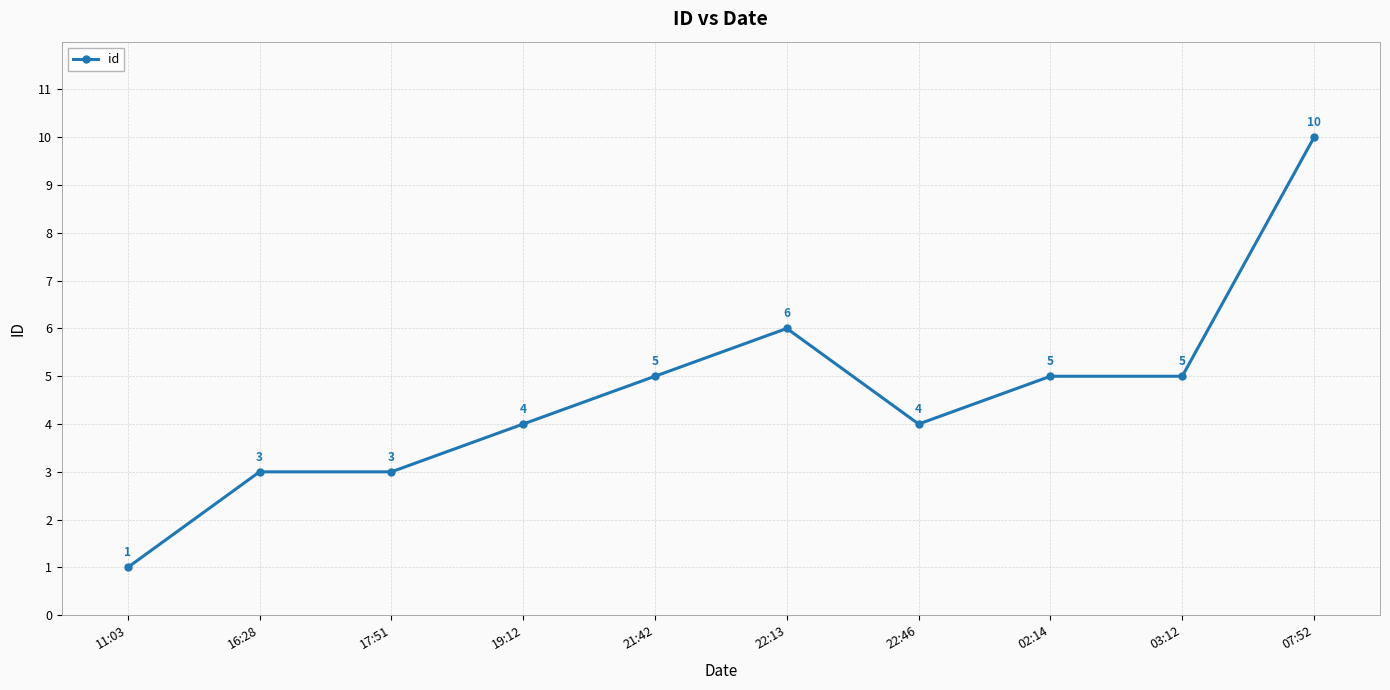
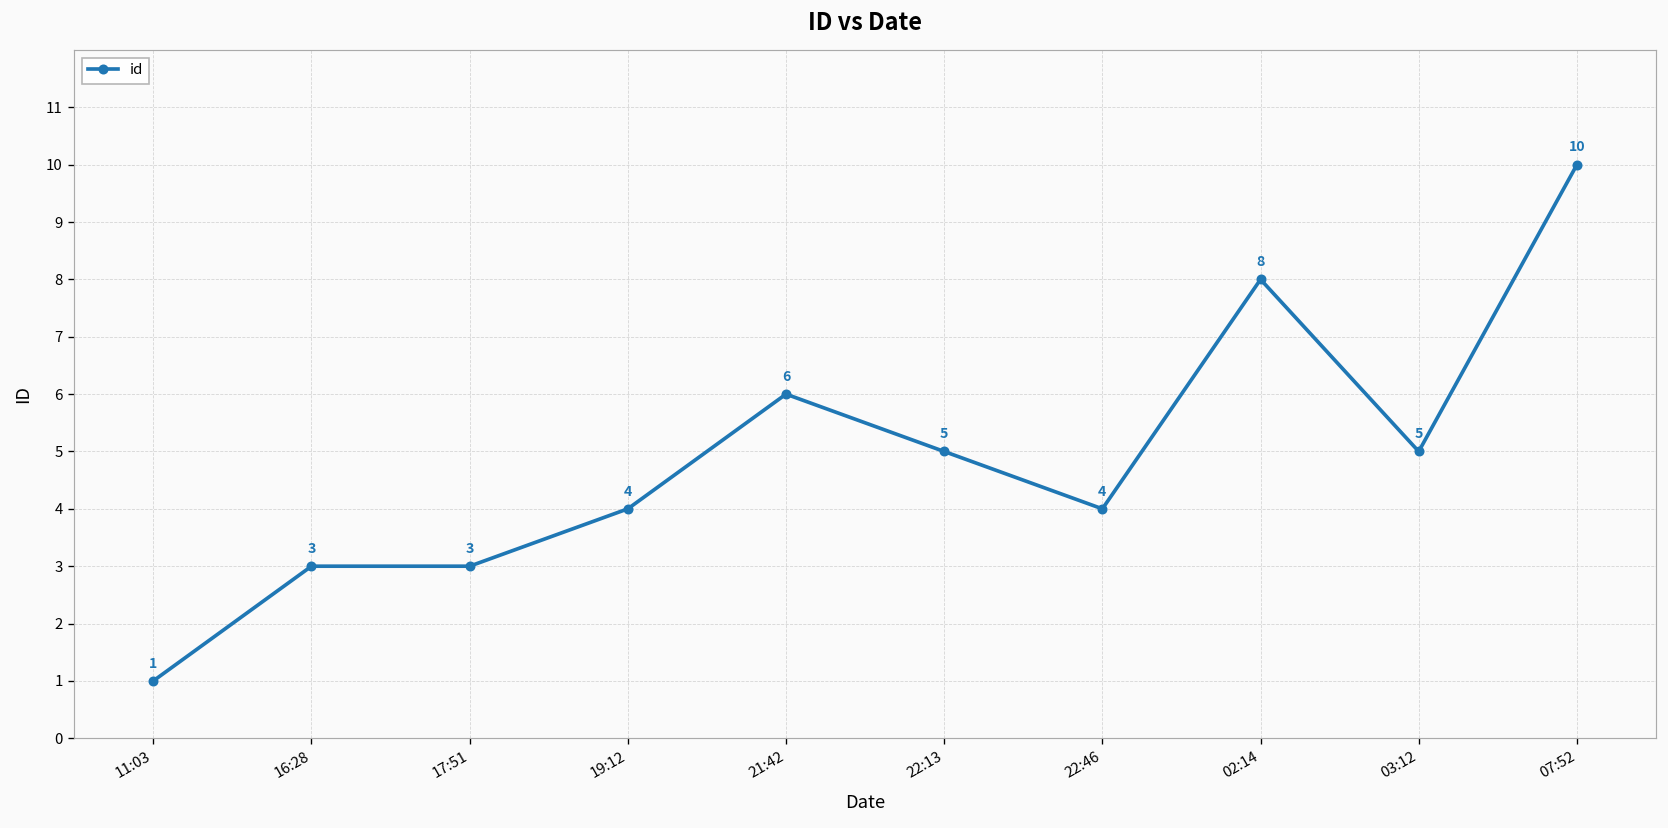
  {
    "11:03": 1,
    "16:28": 3,
    "17:51": 3,
    "19:12": 4,
-   "21:42": 5,
-   "22:13": 6,
+   "21:42": 6,
+   "22:13": 5,
    "22:46": 4,
-   "02:14": 5,
+   "02:14": 8,
    "03:12": 5,
    "07:52": 10
  }
